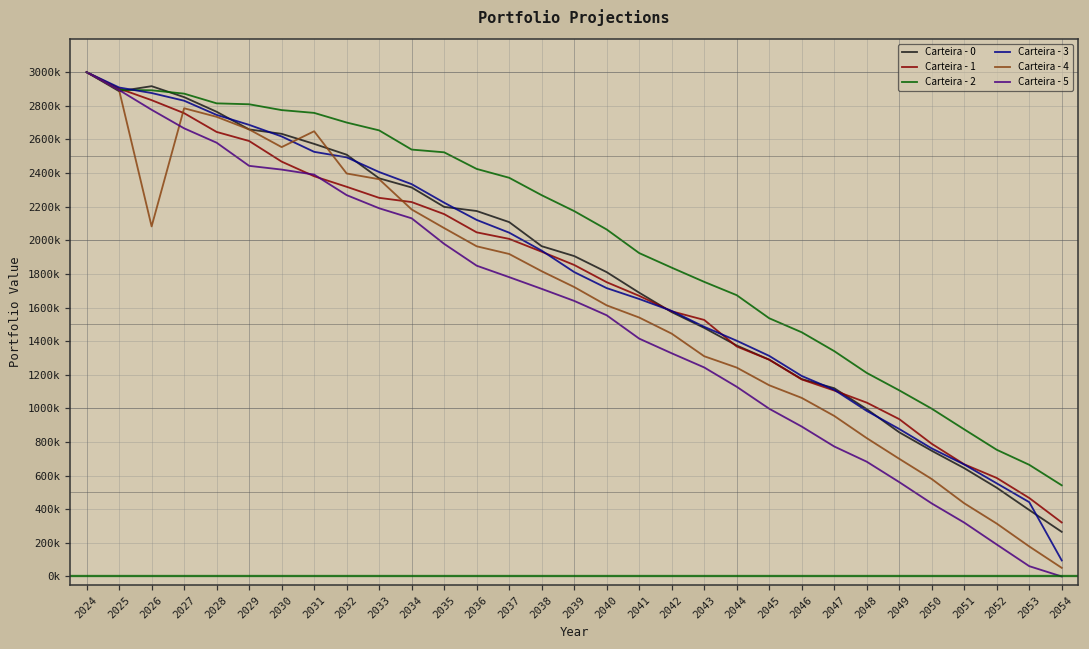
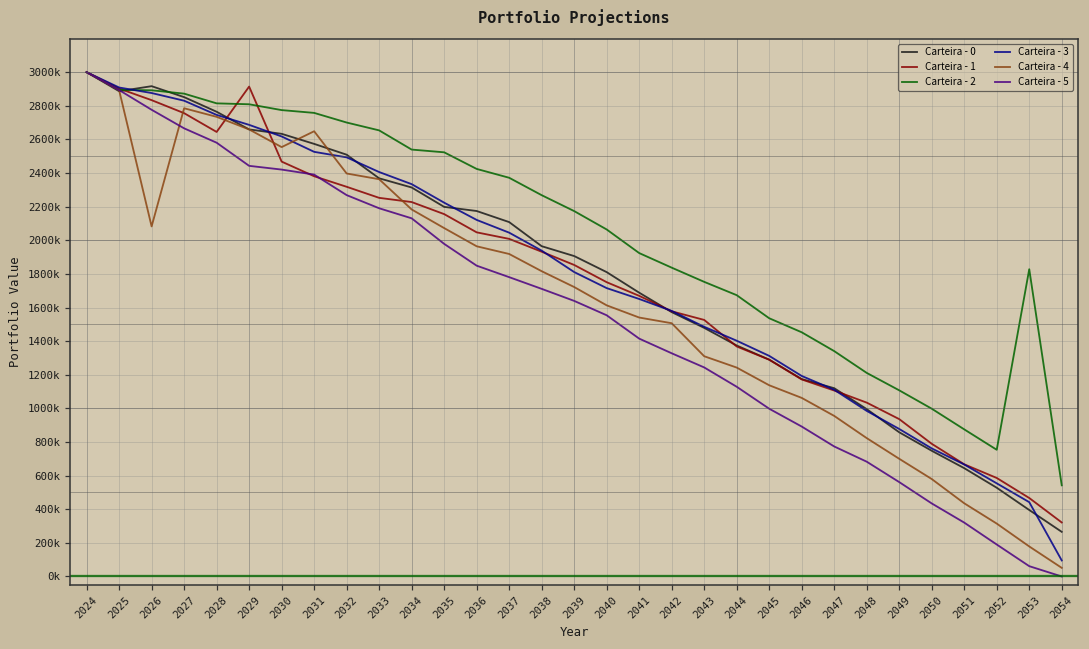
  {
    "Carteira - 0": {
      "2026": 2920000,
      "2027": 2850000,
      "2028": 2760000,
      "2031": 2570000,
      "2034": 2310000,
      "2035": 2200000,
      "2036": 2170000,
      "2037": 2110000,
      "2038": 1960000,
      "2039": 1910000,
      "2040": 1810000,
      "2041": 1690000,
      "2049": 860000,
      "2051": 640000,
      "2052": 530000,
      "2053": 400000,
      "2054": 270000
    },
    "Carteira - 1": {
      "2026": 2830000,
      "2027": 2760000,
      "2028": 2640000,
-     "2029": 2590000,
+     "2029": 2910000,
      "2030": 2470000,
      "2032": 2320000,
      "2033": 2250000,
      "2034": 2230000,
      "2035": 2160000,
      "2036": 2050000,
      "2037": 2010000,
      "2039": 1850000,
      "2040": 1750000,
      "2041": 1670000,
      "2043": 1530000,
      "2048": 1030000,
      "2049": 940000,
      "2050": 790000,
      "2052": 590000,
      "2053": 470000,
      "2054": 320000
    },
    "Carteira - 2": {
      "2027": 2870000,
      "2028": 2810000,
      "2029": 2810000,
      "2030": 2770000,
      "2031": 2760000,
      "2032": 2700000,
      "2033": 2650000,
      "2034": 2540000,
      "2035": 2520000,
      "2036": 2420000,
      "2037": 2370000,
      "2038": 2270000,
      "2039": 2170000,
      "2040": 2060000,
      "2041": 1920000,
      "2042": 1840000,
      "2043": 1750000,
      "2044": 1670000,
      "2045": 1540000,
      "2046": 1450000,
      "2047": 1340000,
      "2048": 1210000,
      "2049": 1110000,
      "2050": 1000000,
      "2051": 880000,
      "2052": 750000,
-     "2053": 660000,
+     "2053": 1830000,
      "2054": 540000
    },
    "Carteira - 3": {
      "2027": 2830000,
      "2029": 2690000,
      "2031": 2530000,
      "2033": 2410000,
      "2034": 2330000,
      "2035": 2220000,
      "2036": 2120000,
      "2037": 2050000,
      "2039": 1810000,
      "2040": 1720000,
      "2041": 1650000,
      "2044": 1400000,
      "2045": 1310000,
      "2046": 1190000,
      "2049": 880000,
      "2052": 550000,
      "2053": 440000,
      "2054": 100000
    },
    "Carteira - 4": {
      "2026": 2080000,
      "2027": 2790000,
      "2030": 2550000,
      "2031": 2650000,
      "2032": 2400000,
      "2034": 2180000,
      "2035": 2070000,
      "2036": 1960000,
      "2037": 1920000,
      "2038": 1820000,
      "2039": 1720000,
      "2040": 1610000,
      "2041": 1540000,
-     "2042": 1440000,
+     "2042": 1510000,
      "2043": 1310000,
      "2044": 1240000,
      "2045": 1140000,
      "2046": 1060000,
      "2047": 960000,
      "2048": 820000,
      "2049": 700000,
      "2050": 580000,
      "2051": 440000,
      "2052": 310000,
      "2053": 180000,
      "2054": 50000
    },
    "Carteira - 5": {
      "2026": 2780000,
      "2027": 2670000,
      "2028": 2580000,
      "2029": 2440000,
      "2030": 2420000,
      "2032": 2270000,
      "2033": 2190000,
      "2034": 2130000,
      "2035": 1980000,
      "2036": 1850000,
      "2037": 1780000,
      "2038": 1710000,
      "2039": 1640000,
      "2040": 1550000,
      "2041": 1420000,
      "2042": 1330000,
      "2043": 1240000,
      "2044": 1130000,
      "2045": 1000000,
      "2046": 890000,
      "2047": 770000,
      "2048": 680000,
      "2049": 560000,
      "2050": 430000,
      "2051": 320000,
      "2052": 190000,
      "2053": 60000,
      "2054": 0
    }
  }
